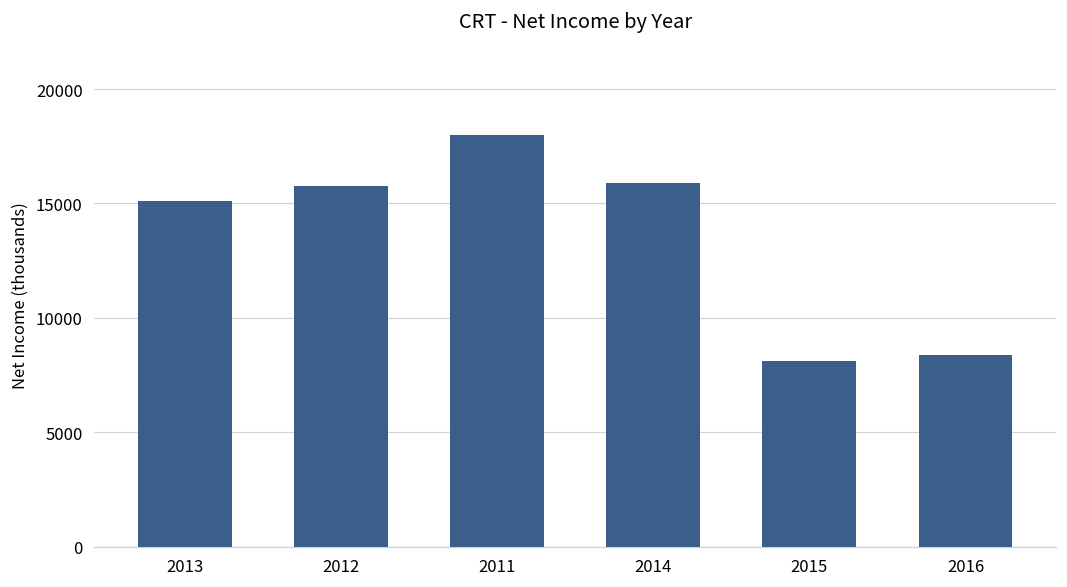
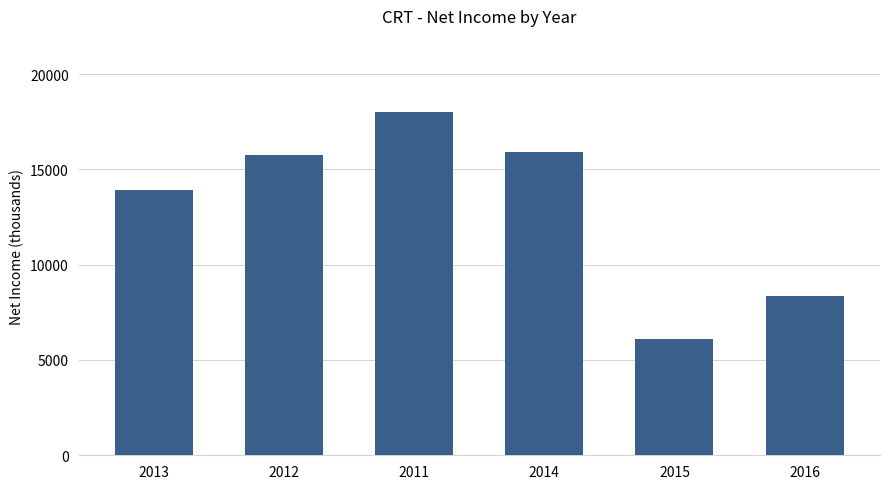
  {
-   "2013": 15100,
+   "2013": 13900,
    "2012": 15800,
    "2011": 18000,
    "2014": 15900,
-   "2015": 8100,
+   "2015": 6100,
    "2016": 8400
  }
